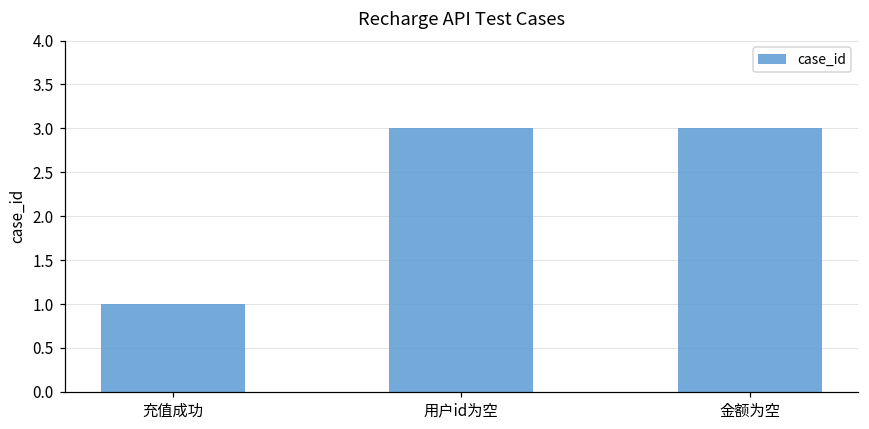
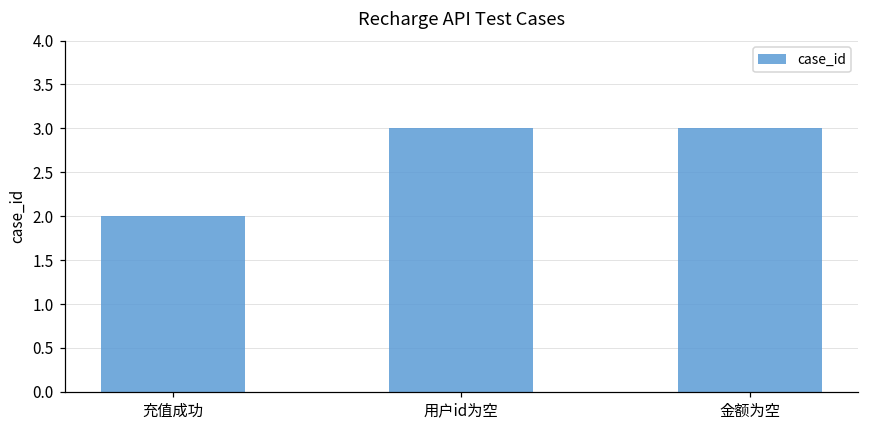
  {
-   "充值成功": 1,
+   "充值成功": 2,
    "用户id为空": 3,
    "金额为空": 3
  }
